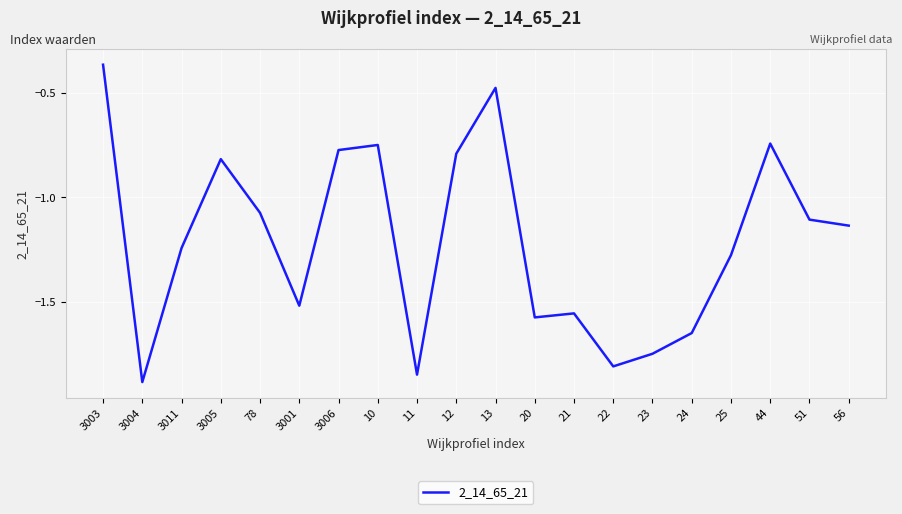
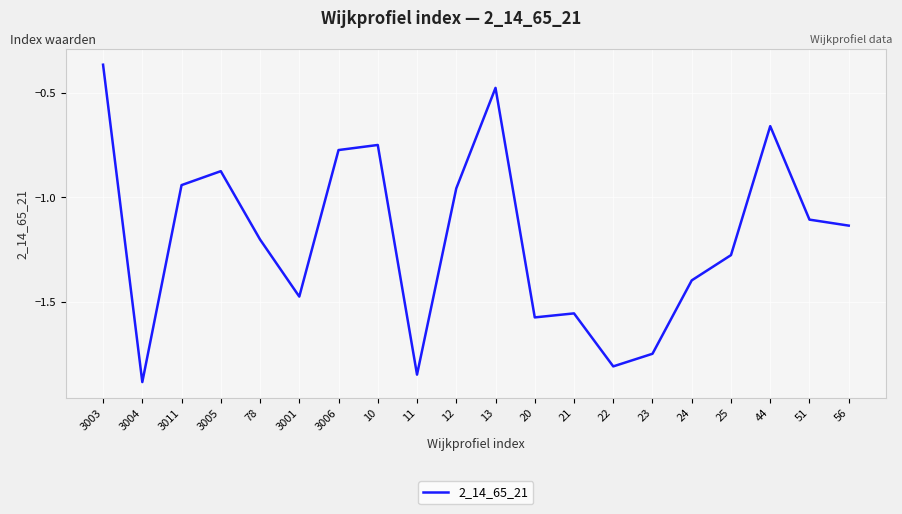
  {
    "3003": -0.36,
    "3004": -1.89,
-   "3011": -1.24,
-   "3005": -0.82,
-   "78": -1.07,
-   "3001": -1.52,
+   "3011": -0.94,
+   "3005": -0.87,
+   "78": -1.20,
+   "3001": -1.48,
    "3006": -0.77,
    "10": -0.75,
    "11": -1.85,
-   "12": -0.79,
+   "12": -0.96,
    "13": -0.47,
    "20": -1.58,
    "21": -1.56,
    "22": -1.81,
    "23": -1.75,
-   "24": -1.65,
+   "24": -1.40,
    "25": -1.28,
-   "44": -0.74,
+   "44": -0.66,
    "51": -1.11,
    "56": -1.14
  }
